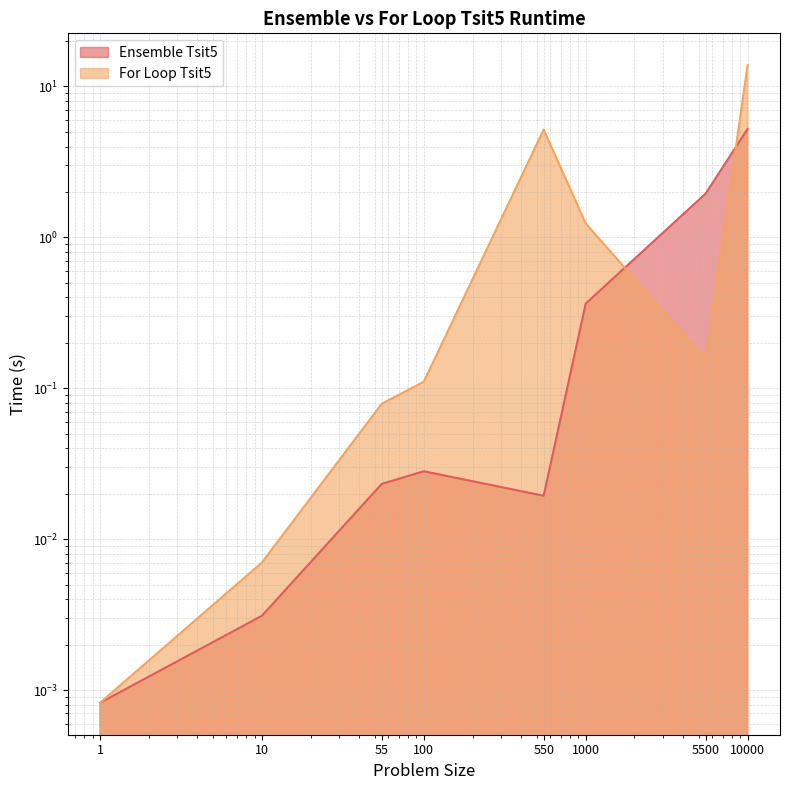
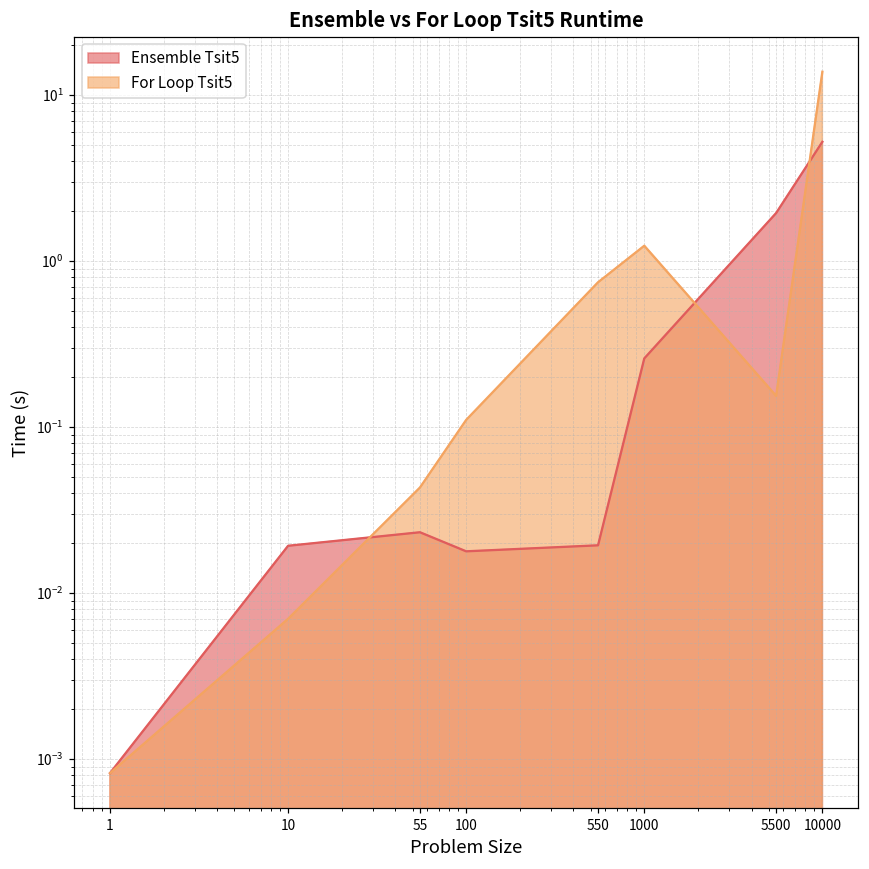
  {
    "Ensemble Tsit5": {
-     "10": 0.0031,
+     "10": 0.019,
      "55": 0.023,
-     "100": 0.028,
+     "100": 0.018,
      "550": 0.019,
-     "1000": 0.36,
+     "1000": 0.26,
      "5500": 1.9,
      "10000": 5.2
    },
    "For Loop Tsit5": {
      "10": 0.007,
-     "55": 0.08,
+     "55": 0.043,
      "100": 0.11,
-     "550": 5.2,
+     "550": 0.7,
      "1000": 1.2,
      "5500": 0.15,
      "10000": 14
    }
  }
